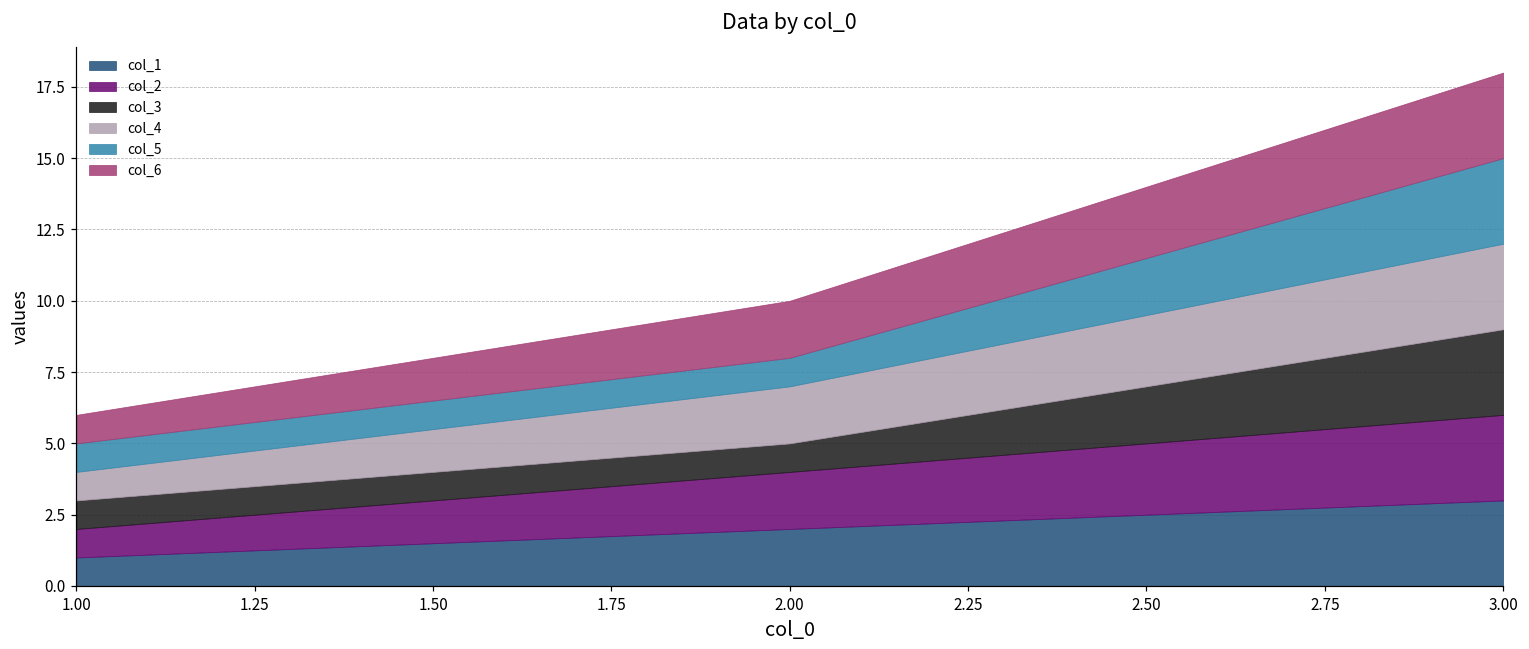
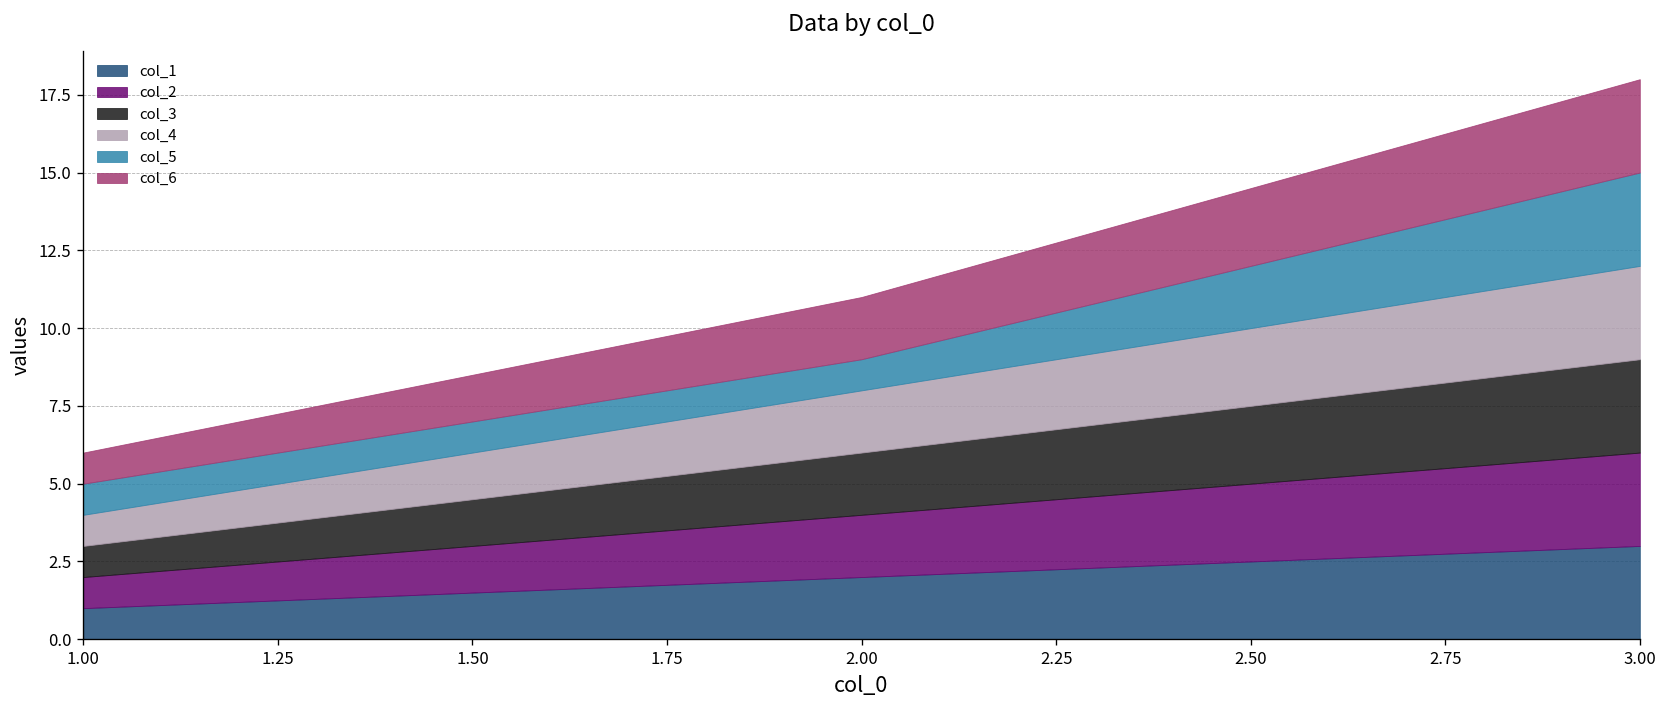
  {
    "col_1": {
      "1.00": 1,
      "2.00": 2,
      "3.00": 3
    },
    "col_2": {
      "1.00": 1,
      "2.00": 2,
      "3.00": 3
    },
    "col_3": {
      "1.00": 1,
-     "2.00": 1,
+     "2.00": 2,
      "3.00": 3
    },
    "col_4": {
      "1.00": 1,
      "2.00": 2,
      "3.00": 3
    },
    "col_5": {
      "1.00": 1,
      "2.00": 1,
      "3.00": 3
    },
    "col_6": {
      "1.00": 1,
      "2.00": 2,
      "3.00": 3
    }
  }
